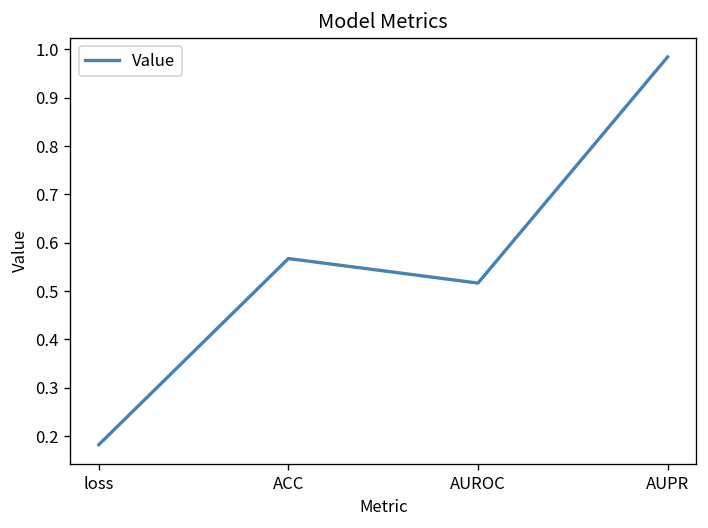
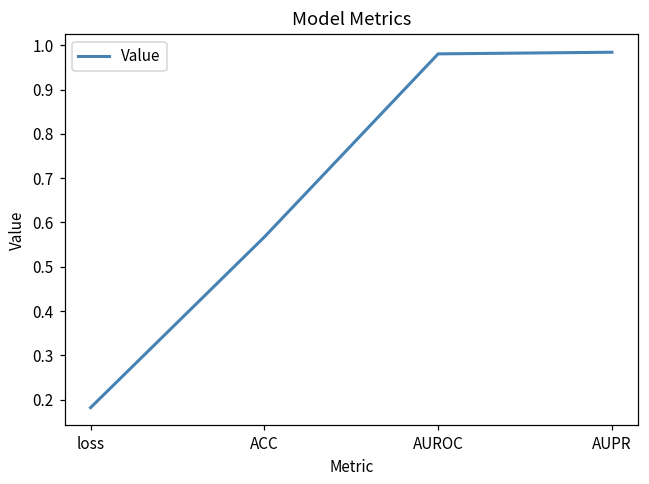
  {
    "loss": 0.18,
    "ACC": 0.57,
-   "AUROC": 0.52,
+   "AUROC": 0.98,
    "AUPR": 0.98
  }
